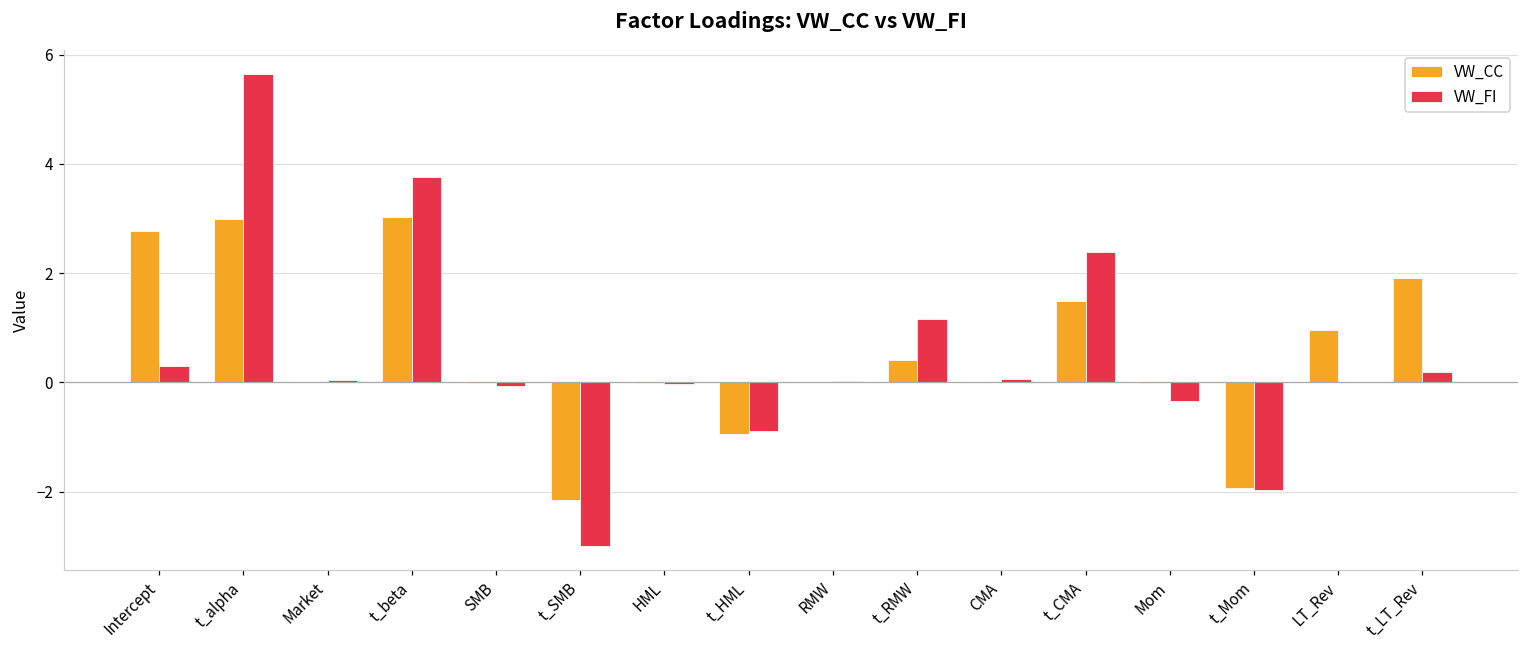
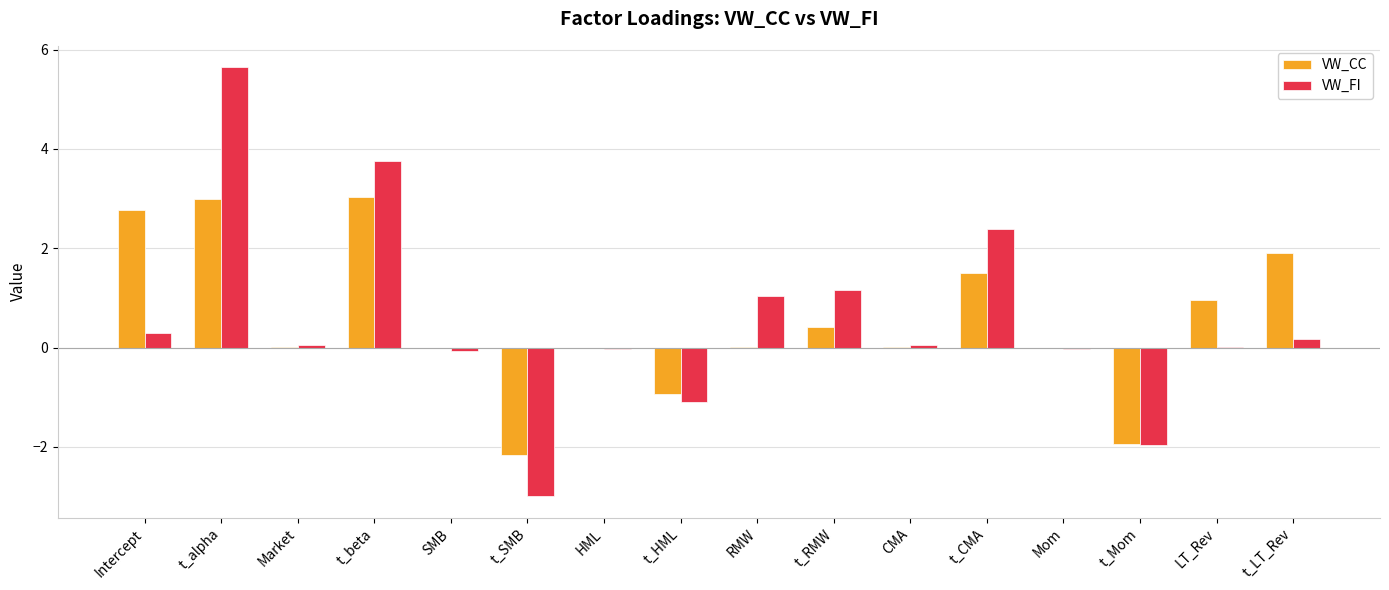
  {
    "VW_CC": {
      "Intercept": 2.8,
      "t_alpha": 3.0,
      "t_beta": 3.0,
      "t_SMB": -2.2,
      "t_HML": -0.9,
      "t_RMW": 0.4,
      "t_CMA": 1.5,
      "t_Mom": -1.9,
      "LT_Rev": 1.0,
      "t_LT_Rev": 1.9
    },
    "VW_FI": {
      "Intercept": 0.3,
      "t_alpha": 5.6,
      "Market": 0.1,
      "t_beta": 3.8,
      "SMB": -0.1,
      "t_SMB": -3.0,
-     "t_HML": -0.9,
-     "RMW": 0.0,
+     "t_HML": -1.1,
+     "RMW": 1.0,
      "t_RMW": 1.2,
      "CMA": 0.1,
      "t_CMA": 2.4,
-     "Mom": -0.3,
+     "Mom": 0.0,
      "t_Mom": -2.0,
      "t_LT_Rev": 0.2
    }
  }
